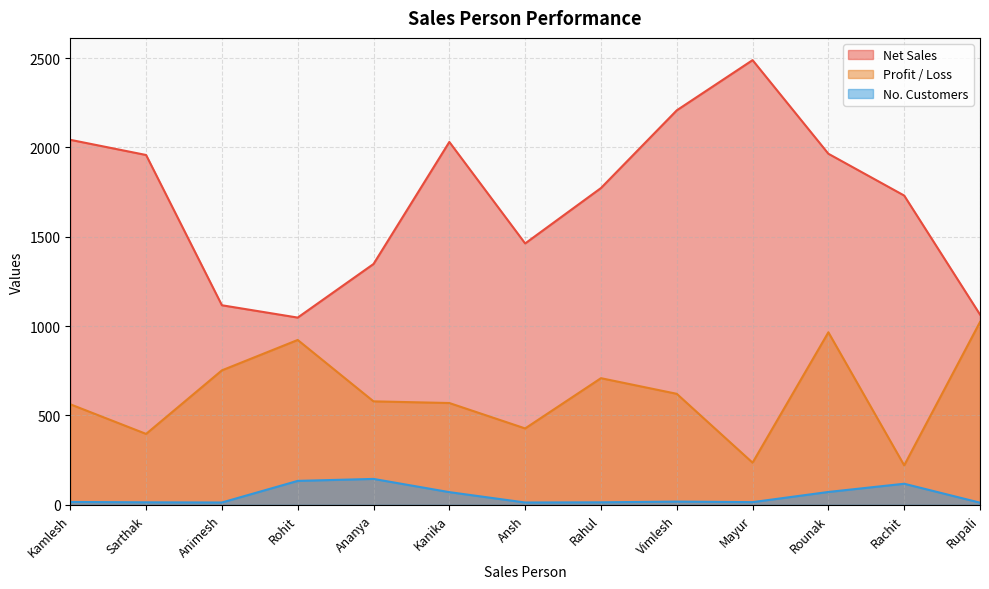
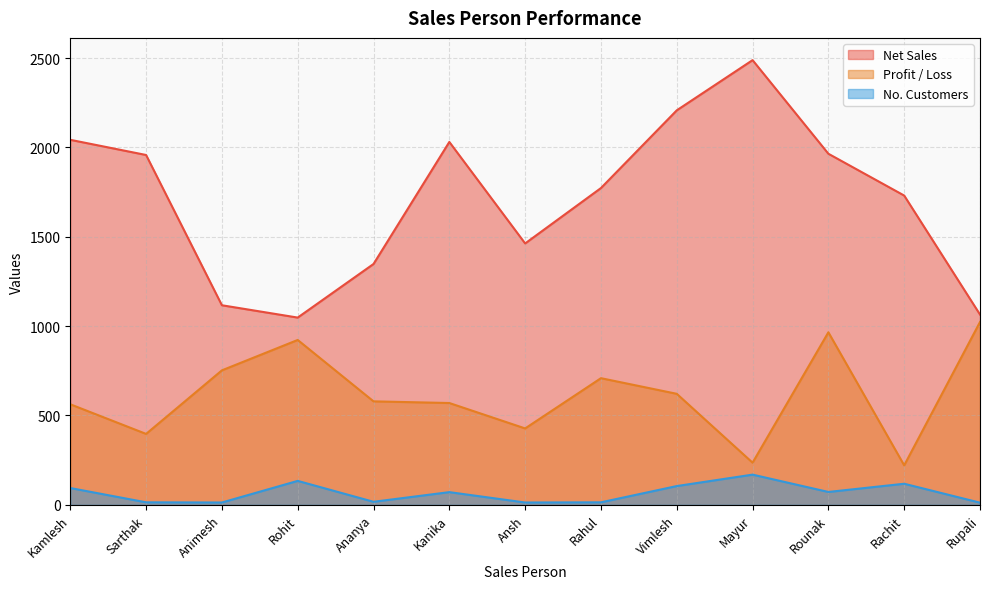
  {
    "No. Customers": {
-     "Kamlesh": 20,
+     "Kamlesh": 90,
      "Sarthak": 10,
      "Animesh": 10,
      "Rohit": 130,
-     "Ananya": 150,
+     "Ananya": 20,
      "Kanika": 70,
      "Ansh": 10,
      "Rahul": 10,
-     "Vimlesh": 20,
-     "Mayur": 20,
+     "Vimlesh": 110,
+     "Mayur": 170,
      "Rounak": 70,
      "Rachit": 120,
      "Rupali": 10
    }
  }
